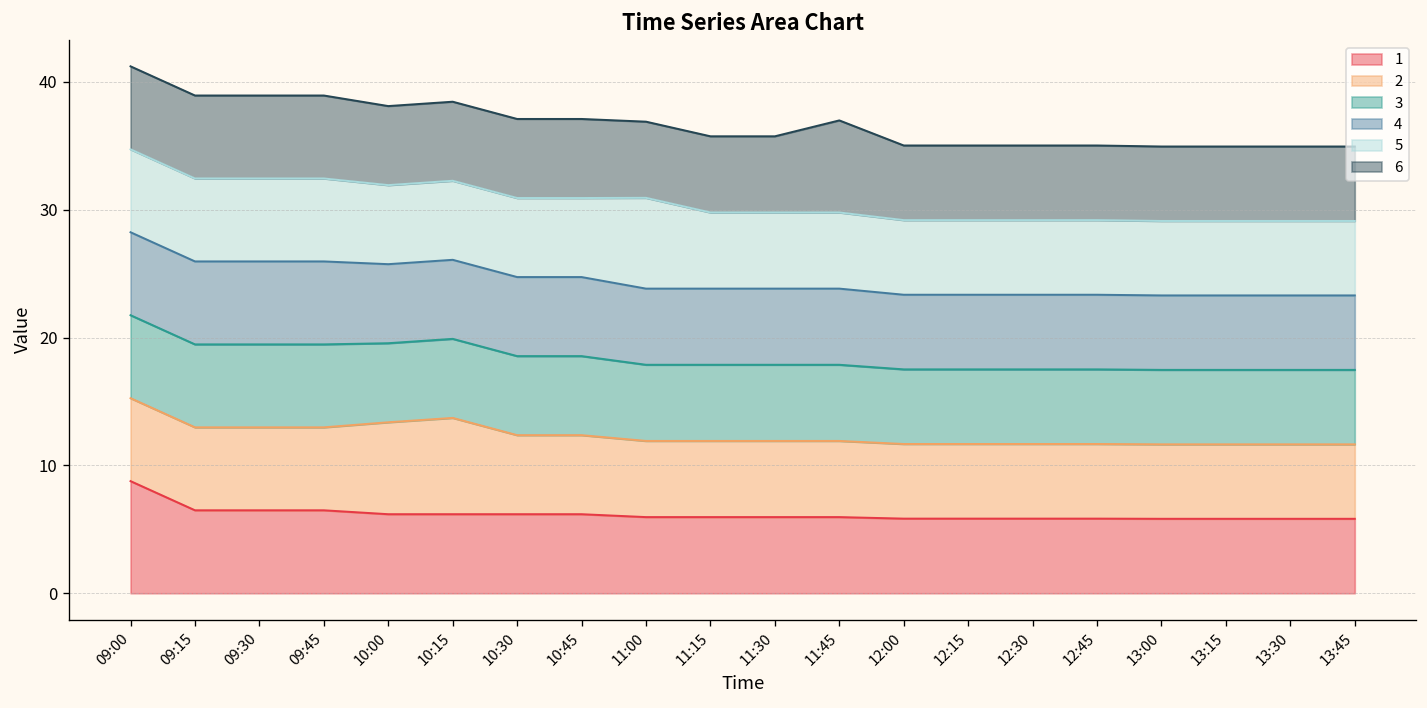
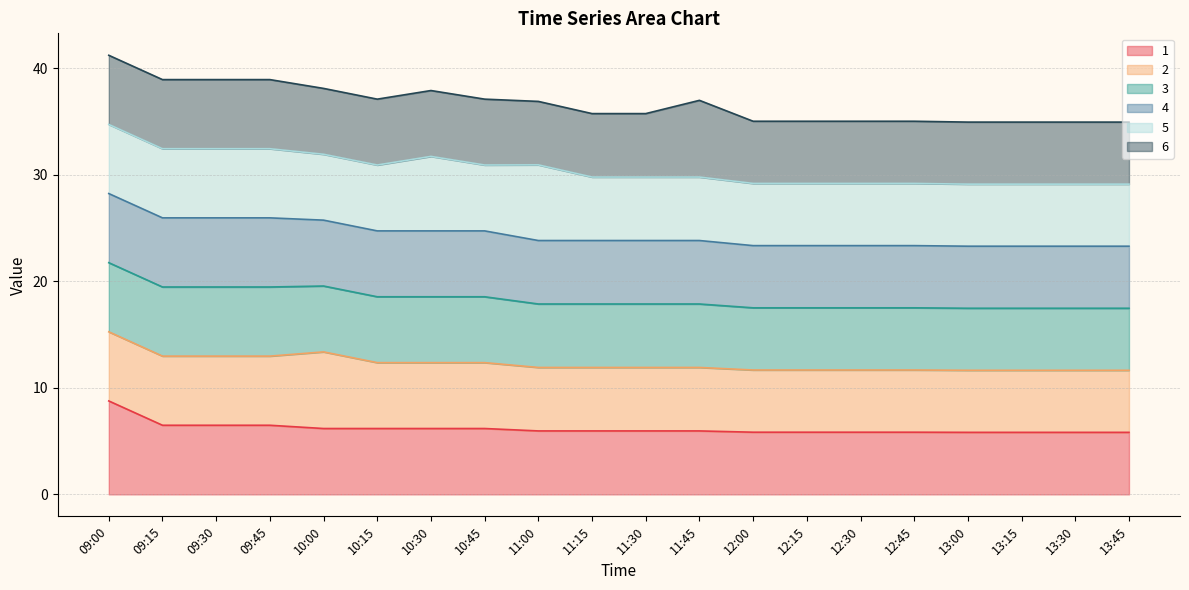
  {
    "1": {
      "09:00": 8.8,
      "09:15": 6.5,
      "09:30": 6.5,
      "09:45": 6.5,
      "10:00": 6.2,
      "10:15": 6.2,
      "10:30": 6.2,
      "10:45": 6.2,
      "11:00": 6.0,
      "11:15": 6.0,
      "11:30": 6.0,
      "11:45": 6.0,
      "12:00": 5.8,
      "12:15": 5.8,
      "12:30": 5.8,
      "12:45": 5.8,
      "13:00": 5.8,
      "13:15": 5.8,
      "13:30": 5.8,
      "13:45": 5.8
    },
    "2": {
      "09:00": 6.5,
      "09:15": 6.5,
      "09:30": 6.5,
      "09:45": 6.5,
      "10:00": 7.2,
-     "10:15": 7.5,
+     "10:15": 6.2,
      "10:30": 6.2,
      "10:45": 6.2,
      "11:00": 6.0,
      "11:15": 6.0,
      "11:30": 6.0,
      "11:45": 6.0,
      "12:00": 5.8,
      "12:15": 5.8,
      "12:30": 5.8,
      "12:45": 5.8,
      "13:00": 5.8,
      "13:15": 5.8,
      "13:30": 5.8,
      "13:45": 5.8
    },
    "5": {
      "09:00": 6.5,
      "09:15": 6.5,
      "09:30": 6.5,
      "09:45": 6.5,
      "10:00": 6.2,
      "10:15": 6.2,
-     "10:30": 6.2,
+     "10:30": 7.0,
      "10:45": 6.2,
      "11:00": 7.1,
      "11:15": 6.0,
      "11:30": 6.0,
      "11:45": 6.0,
      "12:00": 5.8,
      "12:15": 5.8,
      "12:30": 5.8,
      "12:45": 5.8,
      "13:00": 5.8,
      "13:15": 5.8,
      "13:30": 5.8,
      "13:45": 5.8
    },
    "6": {
      "09:00": 6.5,
      "09:15": 6.5,
      "09:30": 6.5,
      "09:45": 6.5,
      "10:00": 6.2,
      "10:15": 6.2,
      "10:30": 6.2,
      "10:45": 6.2,
      "11:00": 6.0,
      "11:15": 6.0,
      "11:30": 6.0,
      "11:45": 7.2,
      "12:00": 5.8,
      "12:15": 5.8,
      "12:30": 5.8,
      "12:45": 5.8,
      "13:00": 5.8,
      "13:15": 5.8,
      "13:30": 5.8
    }
  }
